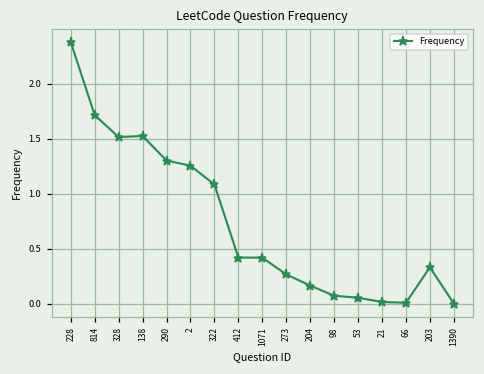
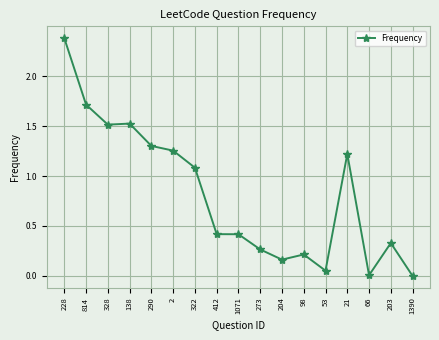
  {
    "228": 2.4,
    "814": 1.7,
    "328": 1.5,
    "138": 1.5,
    "290": 1.3,
    "2": 1.3,
    "322": 1.1,
    "412": 0.4,
    "1071": 0.4,
    "273": 0.3,
    "204": 0.2,
-   "98": 0.1,
+   "98": 0.2,
    "53": 0.1,
-   "21": 0.0,
+   "21": 1.2,
    "66": 0.0,
    "203": 0.3,
    "1390": 0.0
  }
